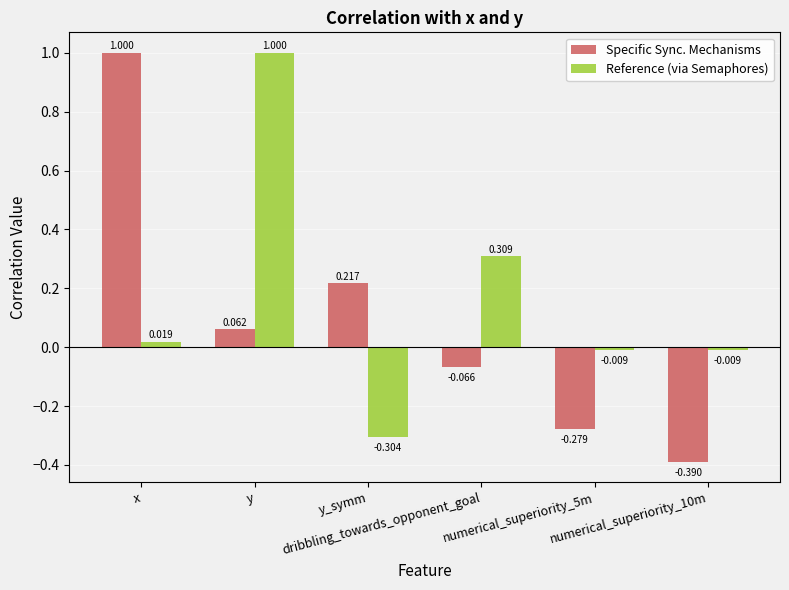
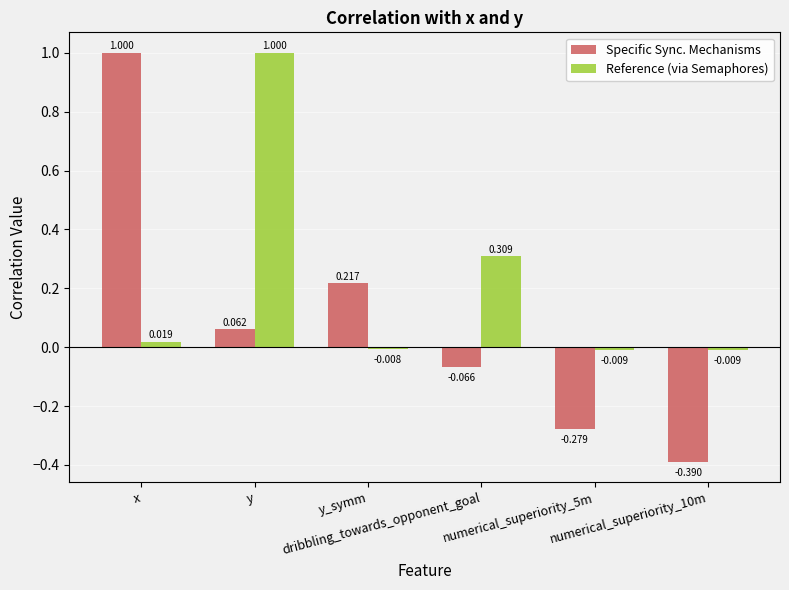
  {
    "Specific Sync. Mechanisms": {
      "x": 1.000,
      "y": 0.062,
      "y_symm": 0.217,
      "dribbling_towards_opponent_goal": -0.066,
      "numerical_superiority_5m": -0.279,
      "numerical_superiority_10m": -0.390
    },
    "Reference (via Semaphores)": {
      "x": 0.019,
      "y": 1.000,
-     "y_symm": -0.304,
+     "y_symm": -0.008,
      "dribbling_towards_opponent_goal": 0.309,
      "numerical_superiority_5m": -0.009,
      "numerical_superiority_10m": -0.009
    }
  }
